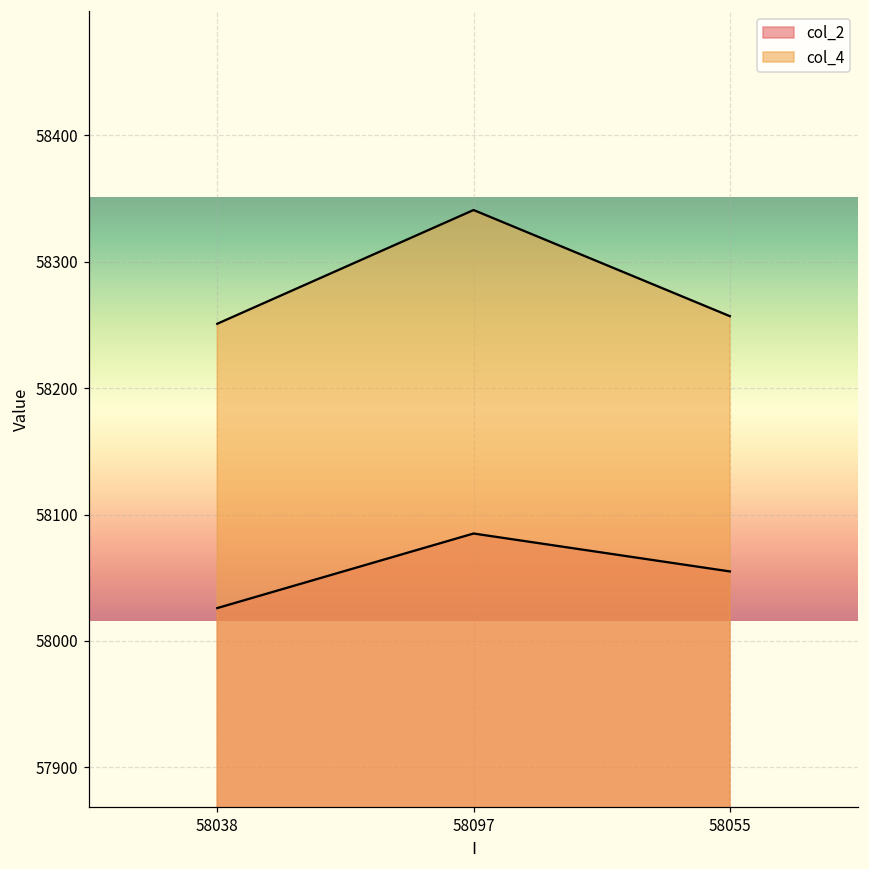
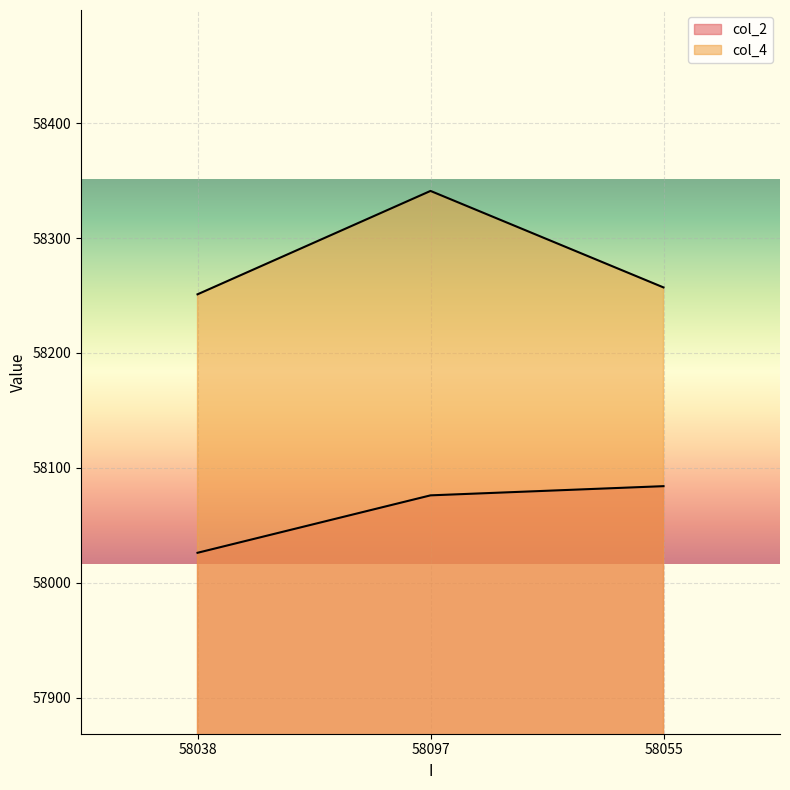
  {
    "col_2": {
      "58038": 58026,
-     "58097": 58085,
-     "58055": 58055
+     "58097": 58076,
+     "58055": 58084
    },
    "col_4": {
      "58038": 58251,
      "58097": 58341,
      "58055": 58257
    }
  }
